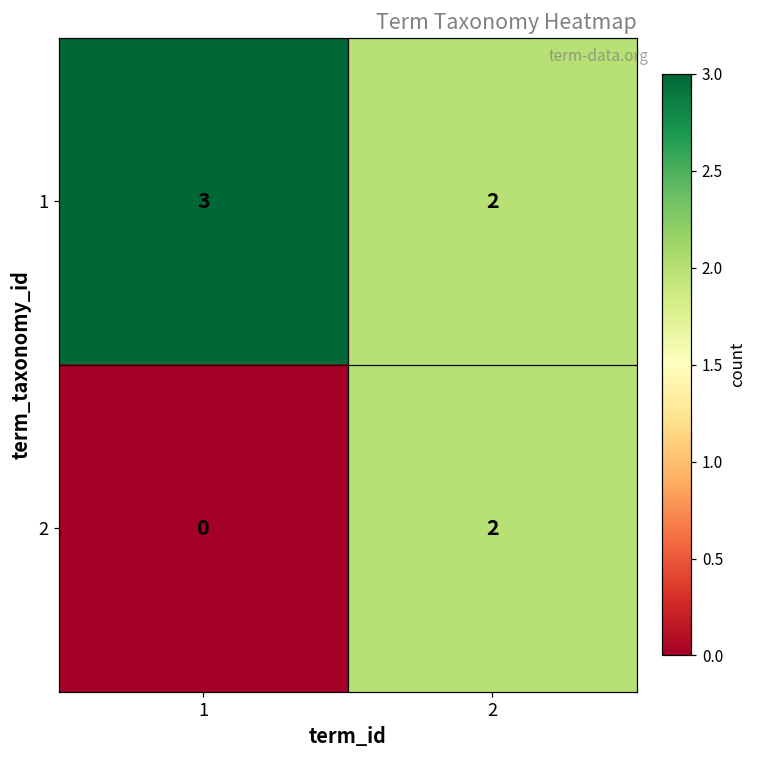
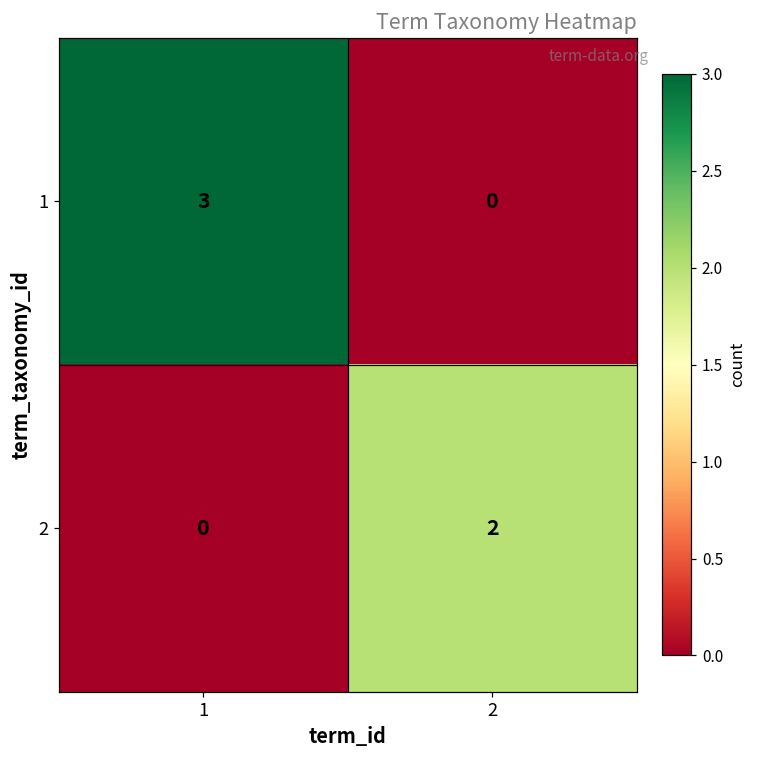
  {
    "1": {
      "1": 3,
-     "2": 2
+     "2": 0
    },
    "2": {
      "1": 0,
      "2": 2
    }
  }
